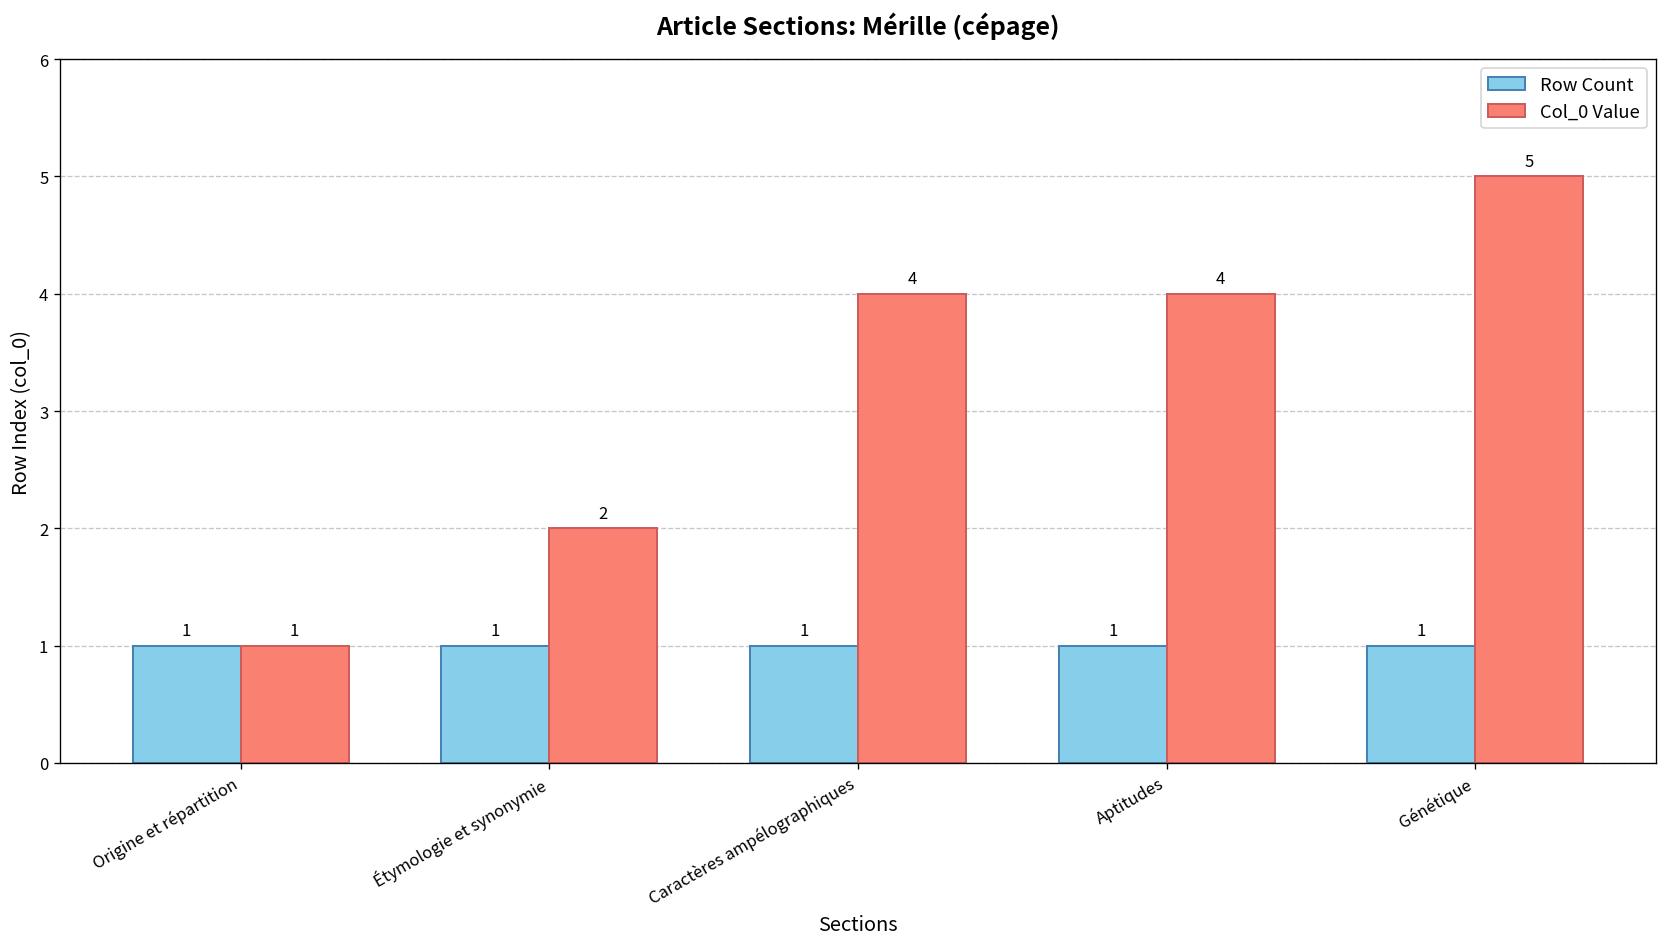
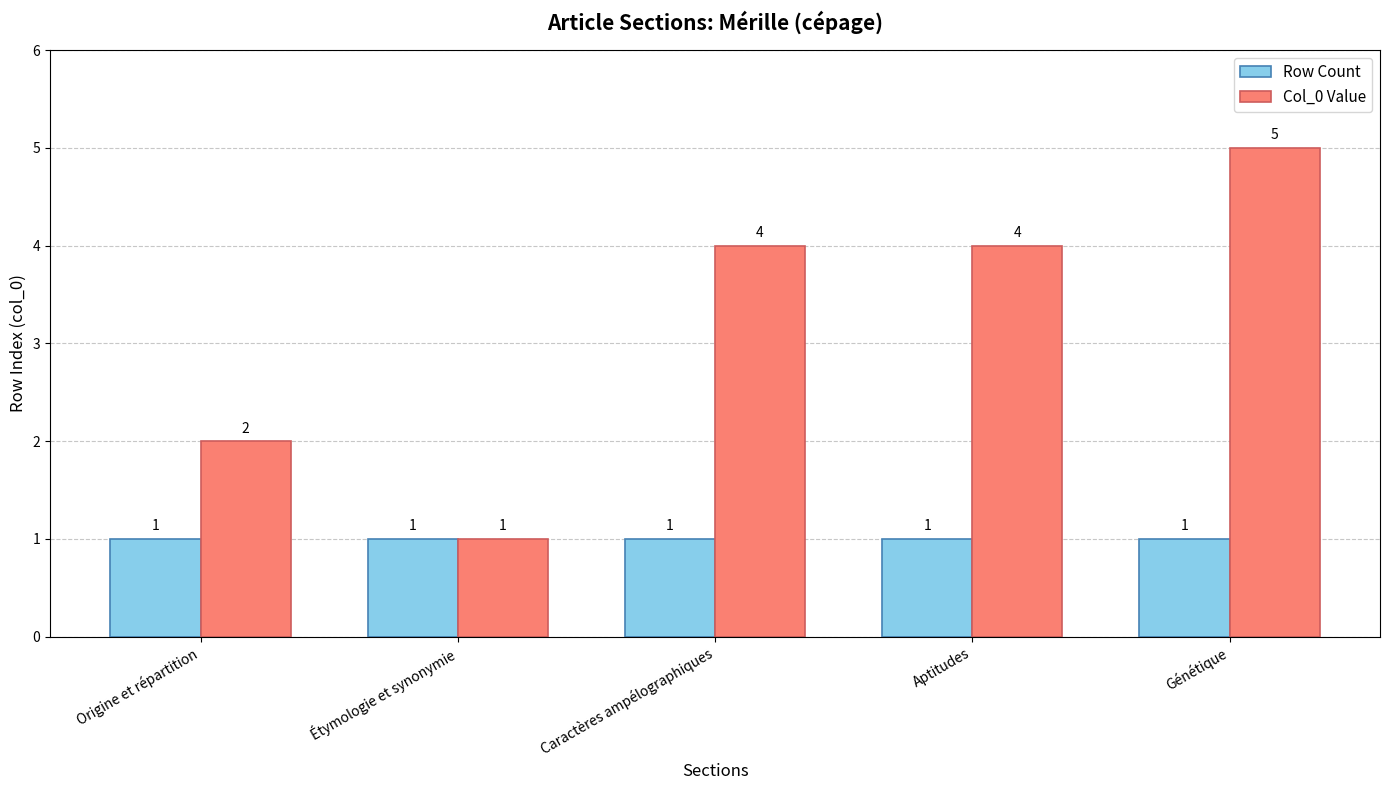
  {
    "Row Count": {
      "Origine et répartition": 1,
      "Étymologie et synonymie": 1,
      "Caractères ampélographiques": 1,
      "Aptitudes": 1,
      "Génétique": 1
    },
    "Col_0 Value": {
-     "Origine et répartition": 1,
-     "Étymologie et synonymie": 2,
+     "Origine et répartition": 2,
+     "Étymologie et synonymie": 1,
      "Caractères ampélographiques": 4,
      "Aptitudes": 4,
      "Génétique": 5
    }
  }
